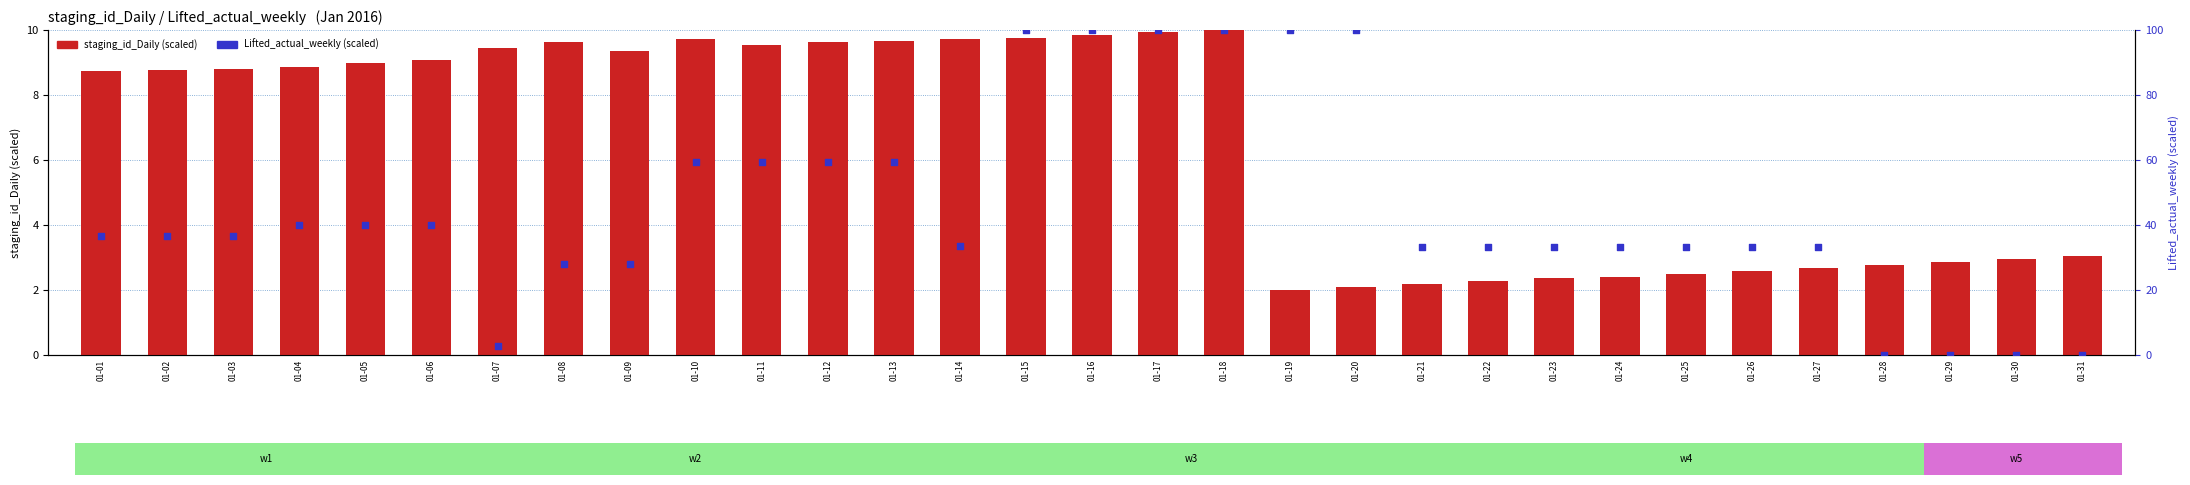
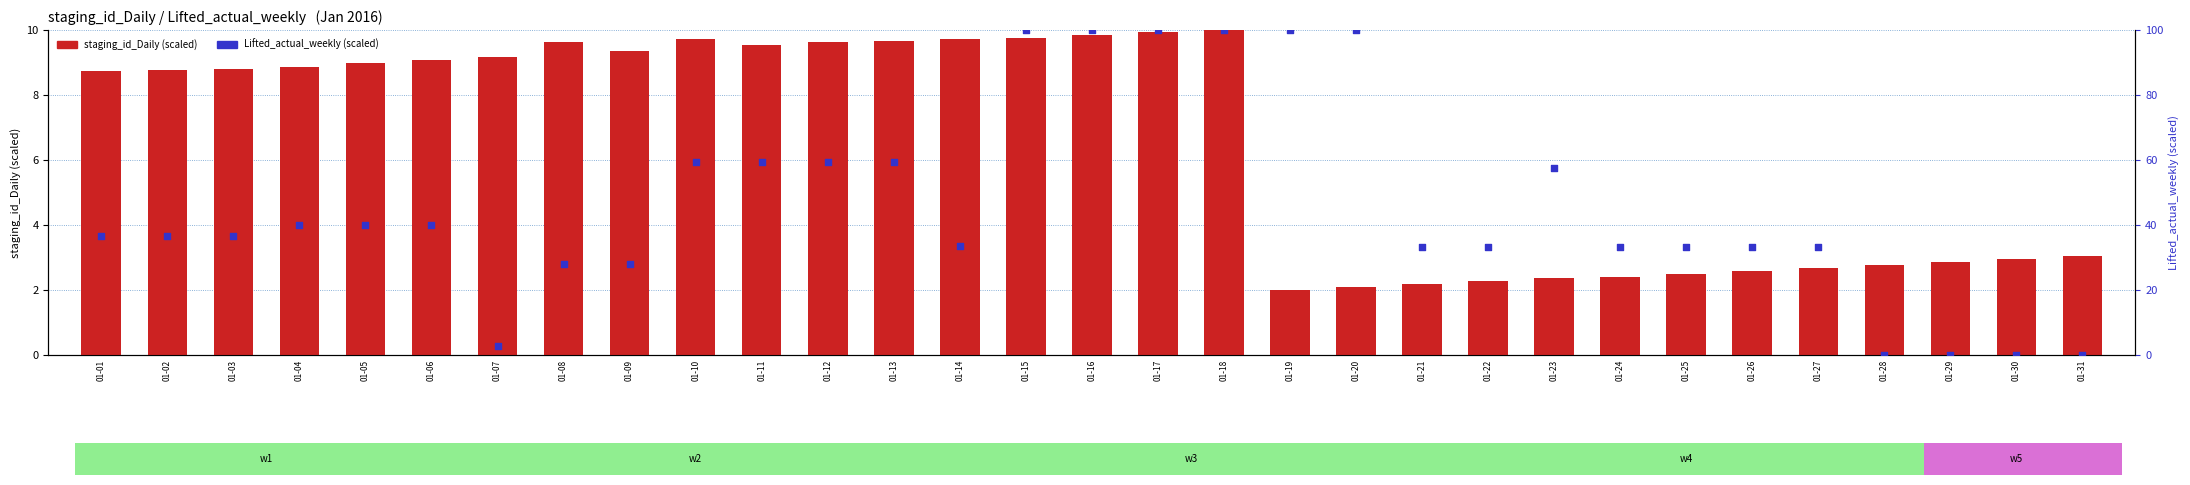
  {
    "staging_id_Daily (scaled)": {
      "01-01": 8.7,
      "01-02": 8.8,
      "01-03": 8.8,
      "01-04": 8.9,
      "01-05": 9.0,
      "01-06": 9.1,
-     "01-07": 9.4,
+     "01-07": 9.2,
      "01-08": 9.6,
      "01-09": 9.3,
      "01-10": 9.7,
      "01-11": 9.5,
      "01-12": 9.6,
      "01-13": 9.7,
      "01-14": 9.7,
      "01-15": 9.7,
      "01-16": 9.9,
      "01-17": 9.9,
      "01-18": 10.0,
      "01-19": 2.0,
      "01-20": 2.1,
      "01-21": 2.2,
      "01-22": 2.3,
      "01-23": 2.4,
      "01-24": 2.4,
      "01-25": 2.5,
      "01-26": 2.6,
      "01-27": 2.7,
      "01-28": 2.8,
      "01-29": 2.9,
      "01-30": 2.9,
      "01-31": 3.0
    },
    "Lifted_actual_weekly (scaled)": {
-     "01-23": 33
+     "01-23": 57
    }
  }
